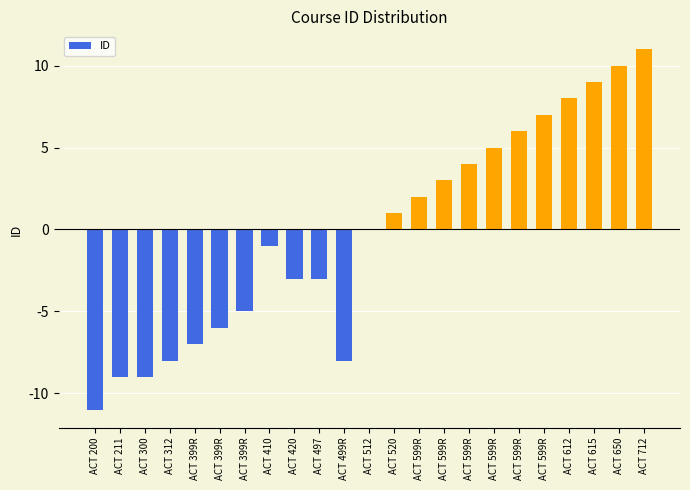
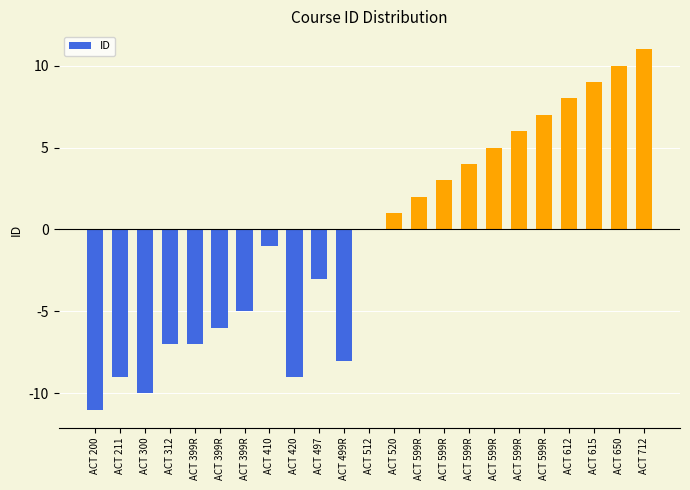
  {
    "ACT 200": -11.0,
    "ACT 211": -9.0,
-   "ACT 300": -9.0,
-   "ACT 312": -8.0,
+   "ACT 300": -10.0,
+   "ACT 312": -7.0,
    "ACT 410": -1.0,
-   "ACT 420": -3.0,
+   "ACT 420": -9.0,
    "ACT 497": -3.0,
    "ACT 499R": -8.0,
    "ACT 512": 0.0,
    "ACT 520": 1.0,
    "ACT 612": 8.0,
    "ACT 615": 9.0,
    "ACT 650": 10.0,
    "ACT 712": 11.0
  }
